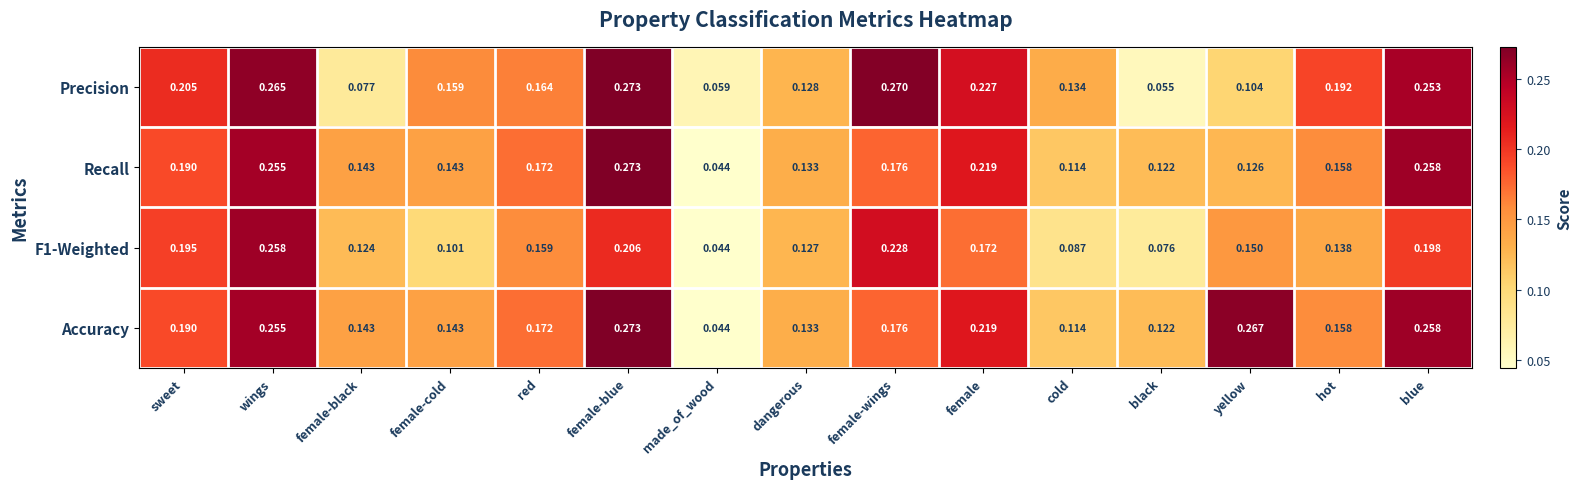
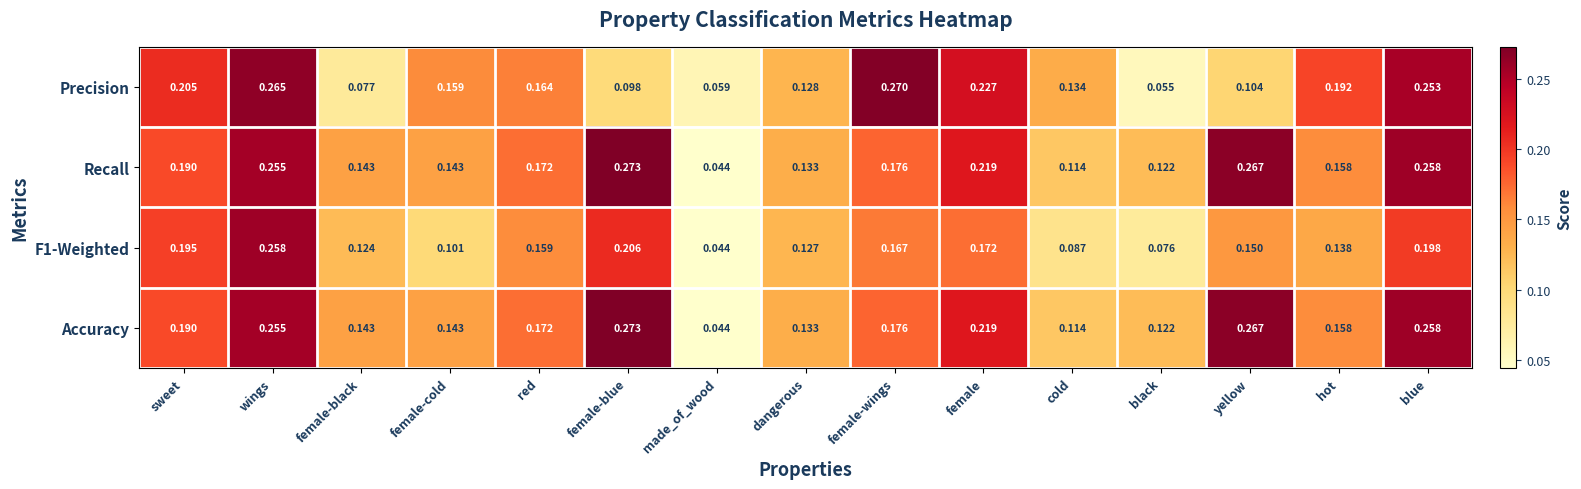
  {
    "Precision": {
      "sweet": 0.205,
      "wings": 0.265,
      "female-black": 0.077,
      "female-cold": 0.159,
      "red": 0.164,
-     "female-blue": 0.273,
+     "female-blue": 0.098,
      "made_of_wood": 0.059,
      "dangerous": 0.128,
      "female-wings": 0.270,
      "female": 0.227,
      "cold": 0.134,
      "black": 0.055,
      "yellow": 0.104,
      "hot": 0.192,
      "blue": 0.253
    },
    "Recall": {
      "sweet": 0.190,
      "wings": 0.255,
      "female-black": 0.143,
      "female-cold": 0.143,
      "red": 0.172,
      "female-blue": 0.273,
      "made_of_wood": 0.044,
      "dangerous": 0.133,
      "female-wings": 0.176,
      "female": 0.219,
      "cold": 0.114,
      "black": 0.122,
-     "yellow": 0.126,
+     "yellow": 0.267,
      "hot": 0.158,
      "blue": 0.258
    },
    "F1-Weighted": {
      "sweet": 0.195,
      "wings": 0.258,
      "female-black": 0.124,
      "female-cold": 0.101,
      "red": 0.159,
      "female-blue": 0.206,
      "made_of_wood": 0.044,
      "dangerous": 0.127,
-     "female-wings": 0.228,
+     "female-wings": 0.167,
      "female": 0.172,
      "cold": 0.087,
      "black": 0.076,
      "yellow": 0.150,
      "hot": 0.138,
      "blue": 0.198
    },
    "Accuracy": {
      "sweet": 0.190,
      "wings": 0.255,
      "female-black": 0.143,
      "female-cold": 0.143,
      "red": 0.172,
      "female-blue": 0.273,
      "made_of_wood": 0.044,
      "dangerous": 0.133,
      "female-wings": 0.176,
      "female": 0.219,
      "cold": 0.114,
      "black": 0.122,
      "yellow": 0.267,
      "hot": 0.158,
      "blue": 0.258
    }
  }
